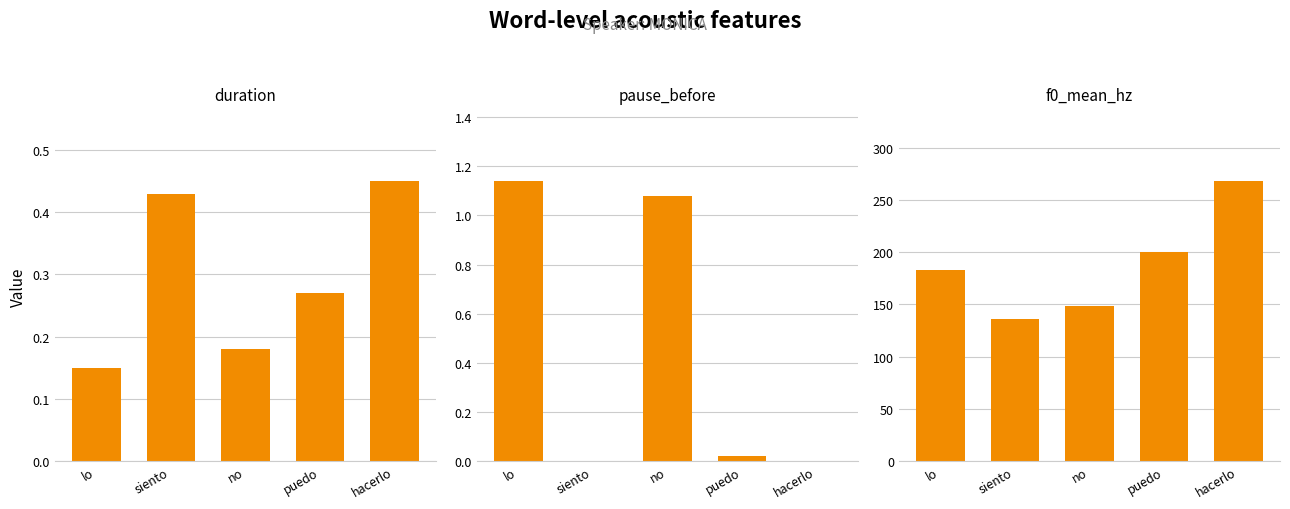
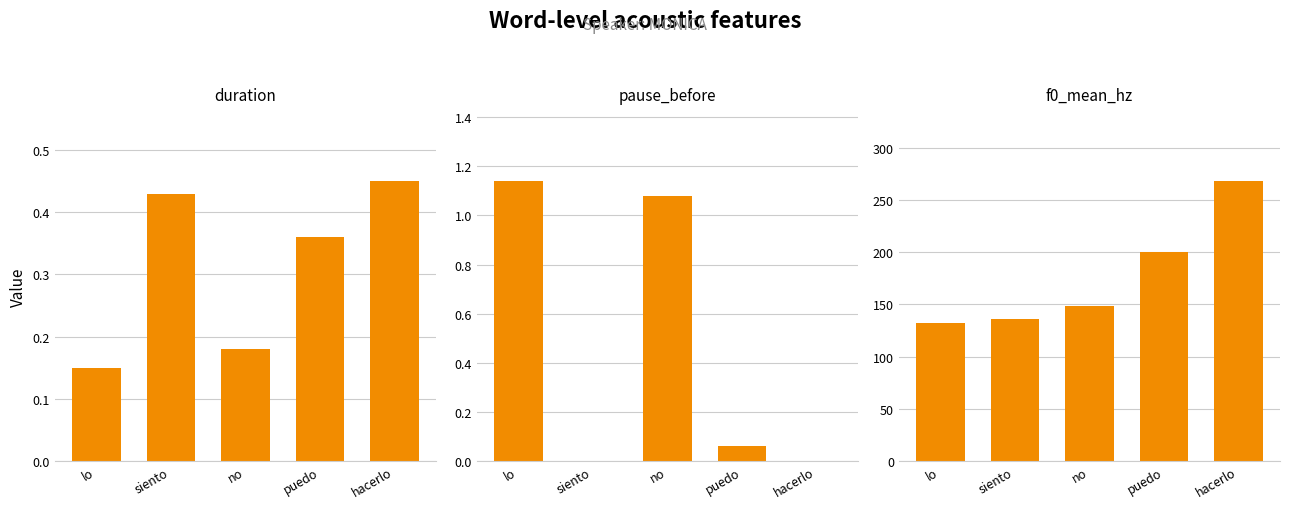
  {
    "duration": {
      "lo": 0.15,
      "siento": 0.43,
      "no": 0.18,
-     "puedo": 0.27,
+     "puedo": 0.36,
      "hacerlo": 0.45
    },
    "pause_before": {
      "lo": 1.14,
      "siento": 0.00,
      "no": 1.08,
-     "puedo": 0.02,
+     "puedo": 0.06,
      "hacerlo": 0.00
    },
    "f0_mean_hz": {
-     "lo": 183,
+     "lo": 132,
      "siento": 136,
      "no": 148,
      "puedo": 200,
      "hacerlo": 268
    }
  }
